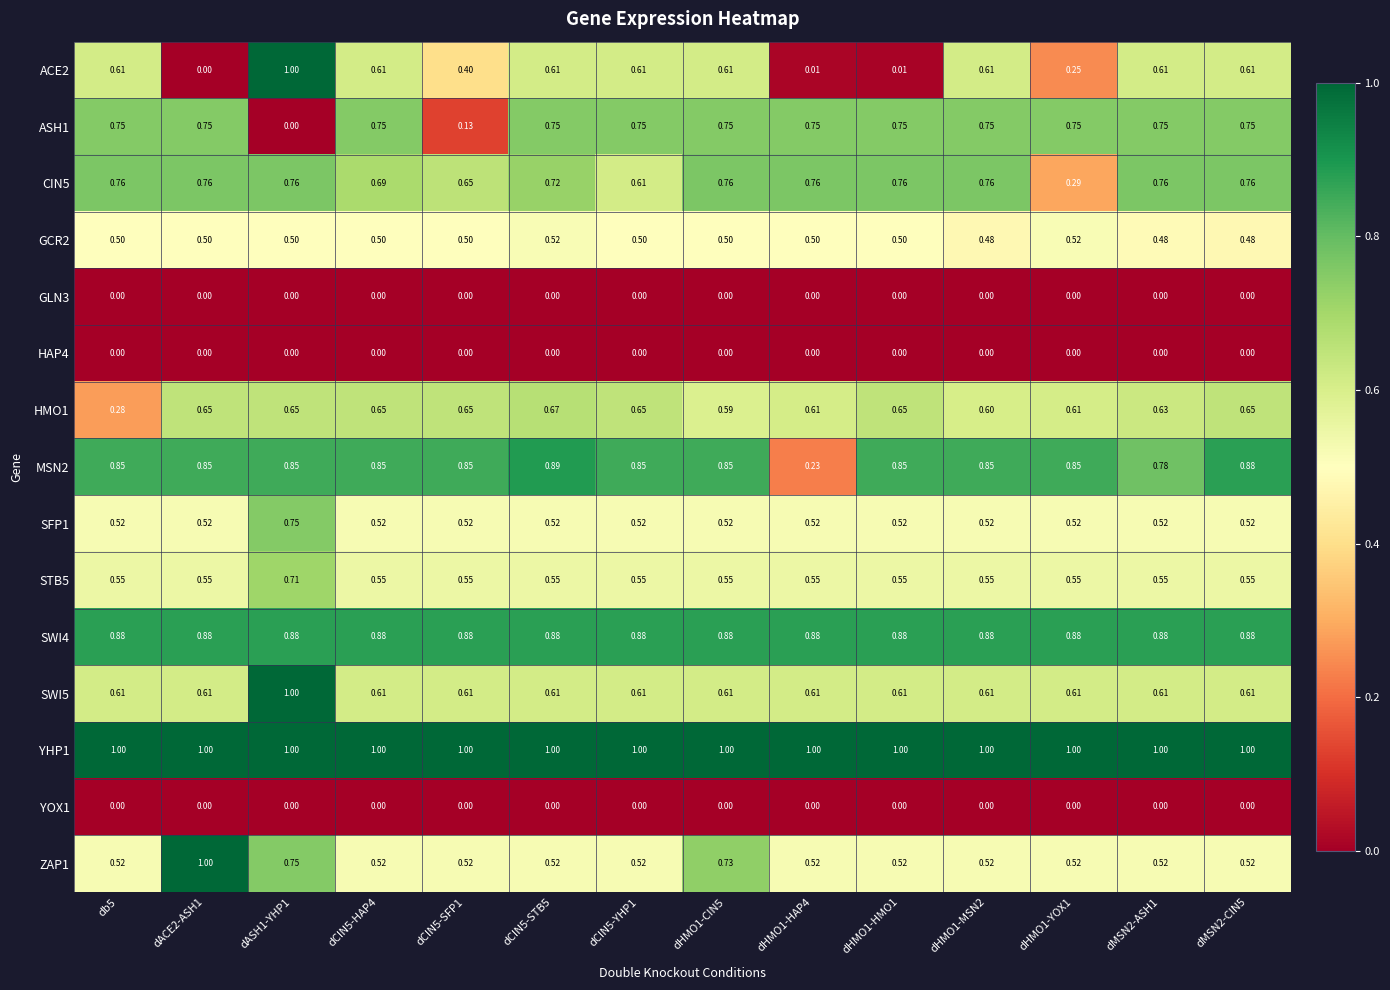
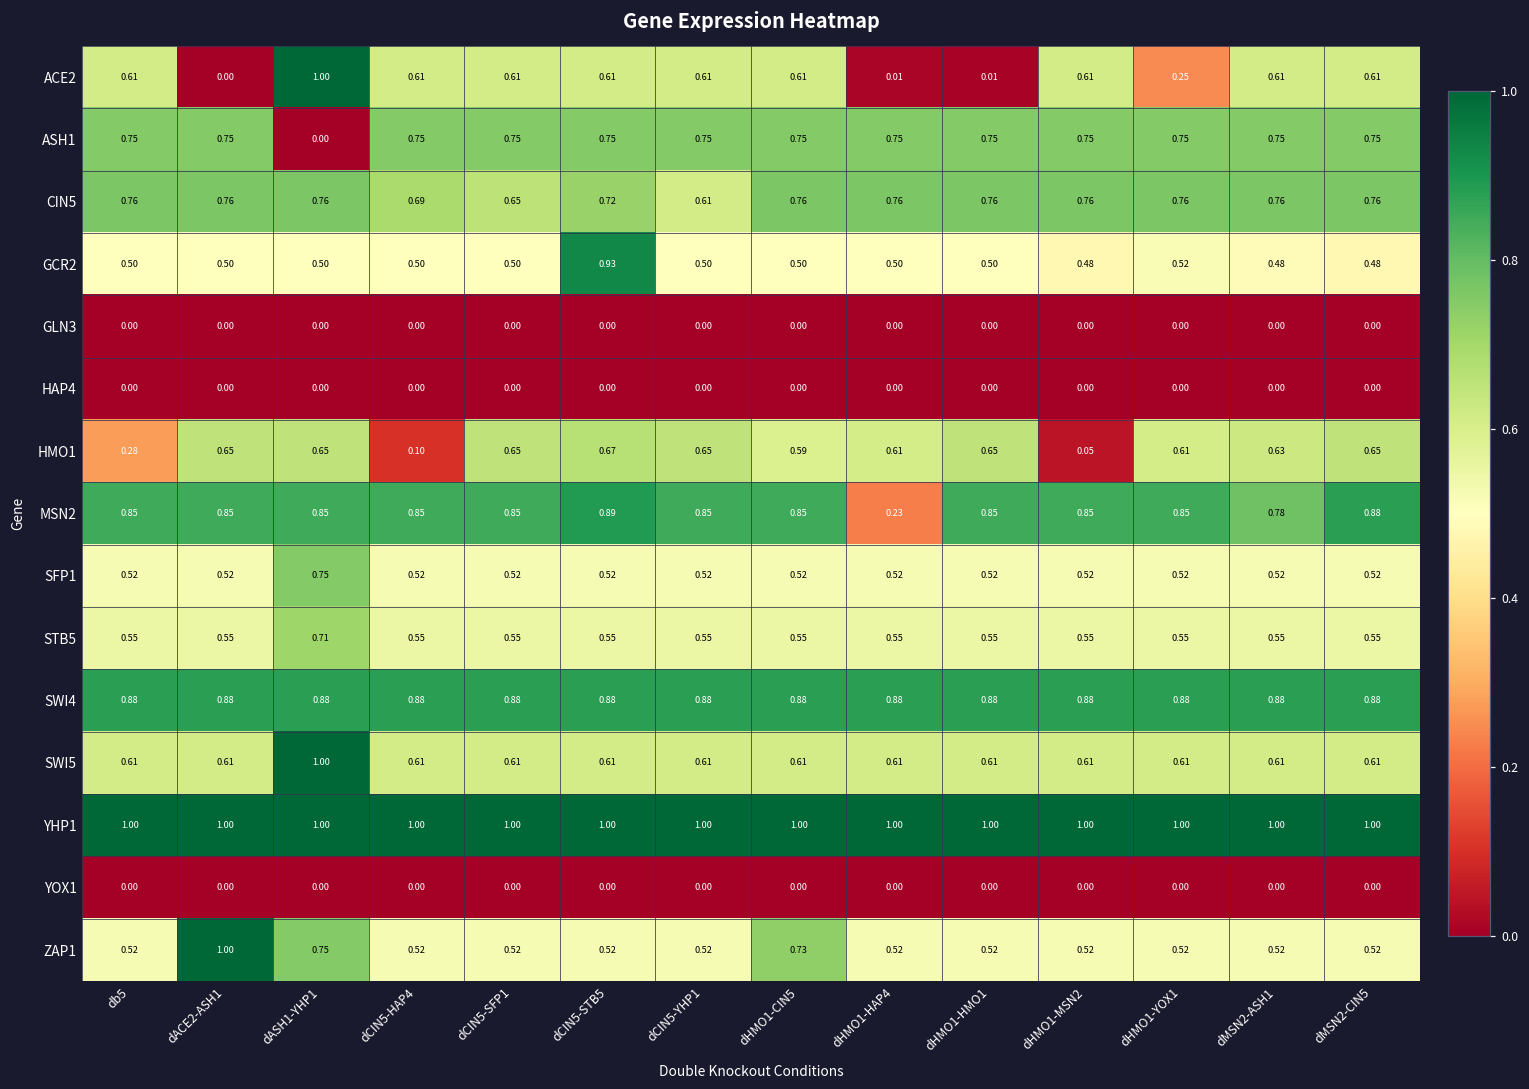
  {
    "ACE2": {
      "db5": 0.61,
      "dACE2-ASH1": 0.00,
      "dASH1-YHP1": 1.00,
      "dCIN5-HAP4": 0.61,
-     "dCIN5-SFP1": 0.40,
+     "dCIN5-SFP1": 0.61,
      "dCIN5-STB5": 0.61,
      "dCIN5-YHP1": 0.61,
      "dHMO1-CIN5": 0.61,
      "dHMO1-HAP4": 0.01,
      "dHMO1-HMO1": 0.01,
      "dHMO1-MSN2": 0.61,
      "dHMO1-YOX1": 0.25,
      "dMSN2-ASH1": 0.61,
      "dMSN2-CIN5": 0.61
    },
    "ASH1": {
      "db5": 0.75,
      "dACE2-ASH1": 0.75,
      "dASH1-YHP1": 0.00,
      "dCIN5-HAP4": 0.75,
-     "dCIN5-SFP1": 0.13,
+     "dCIN5-SFP1": 0.75,
      "dCIN5-STB5": 0.75,
      "dCIN5-YHP1": 0.75,
      "dHMO1-CIN5": 0.75,
      "dHMO1-HAP4": 0.75,
      "dHMO1-HMO1": 0.75,
      "dHMO1-MSN2": 0.75,
      "dHMO1-YOX1": 0.75,
      "dMSN2-ASH1": 0.75,
      "dMSN2-CIN5": 0.75
    },
    "CIN5": {
      "db5": 0.76,
      "dACE2-ASH1": 0.76,
      "dASH1-YHP1": 0.76,
      "dCIN5-HAP4": 0.69,
      "dCIN5-SFP1": 0.65,
      "dCIN5-STB5": 0.72,
      "dCIN5-YHP1": 0.61,
      "dHMO1-CIN5": 0.76,
      "dHMO1-HAP4": 0.76,
      "dHMO1-HMO1": 0.76,
      "dHMO1-MSN2": 0.76,
-     "dHMO1-YOX1": 0.29,
+     "dHMO1-YOX1": 0.76,
      "dMSN2-ASH1": 0.76,
      "dMSN2-CIN5": 0.76
    },
    "GCR2": {
      "db5": 0.50,
      "dACE2-ASH1": 0.50,
      "dASH1-YHP1": 0.50,
      "dCIN5-HAP4": 0.50,
      "dCIN5-SFP1": 0.50,
-     "dCIN5-STB5": 0.52,
+     "dCIN5-STB5": 0.93,
      "dCIN5-YHP1": 0.50,
      "dHMO1-CIN5": 0.50,
      "dHMO1-HAP4": 0.50,
      "dHMO1-HMO1": 0.50,
      "dHMO1-MSN2": 0.48,
      "dHMO1-YOX1": 0.52,
      "dMSN2-ASH1": 0.48,
      "dMSN2-CIN5": 0.48
    },
    "HMO1": {
      "db5": 0.28,
      "dACE2-ASH1": 0.65,
      "dASH1-YHP1": 0.65,
-     "dCIN5-HAP4": 0.65,
+     "dCIN5-HAP4": 0.10,
      "dCIN5-SFP1": 0.65,
      "dCIN5-STB5": 0.67,
      "dCIN5-YHP1": 0.65,
      "dHMO1-CIN5": 0.59,
      "dHMO1-HAP4": 0.61,
      "dHMO1-HMO1": 0.65,
-     "dHMO1-MSN2": 0.60,
+     "dHMO1-MSN2": 0.05,
      "dHMO1-YOX1": 0.61,
      "dMSN2-ASH1": 0.63,
      "dMSN2-CIN5": 0.65
    }
  }
